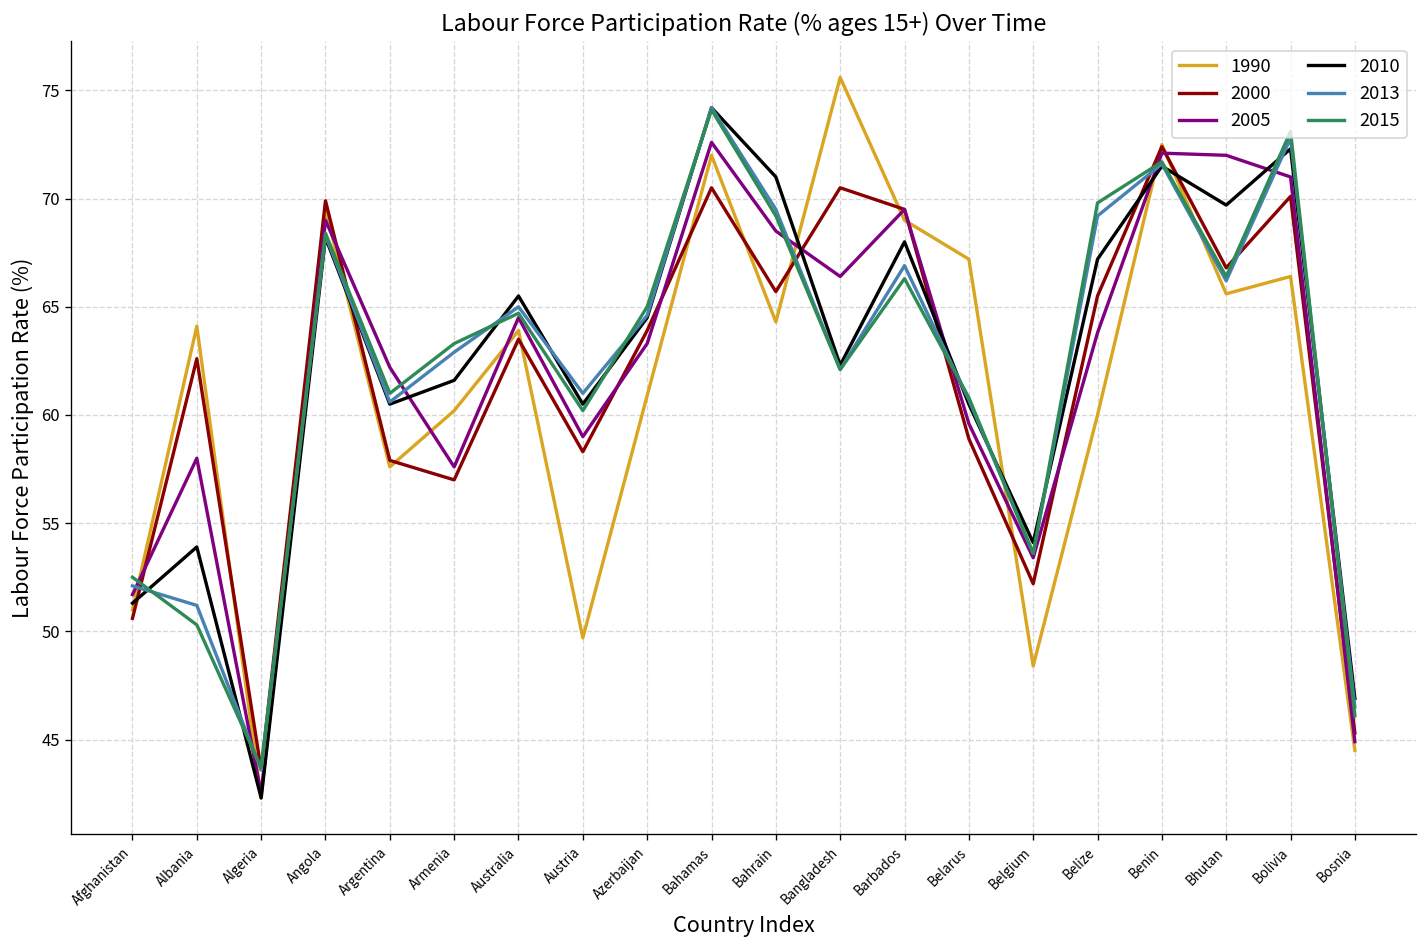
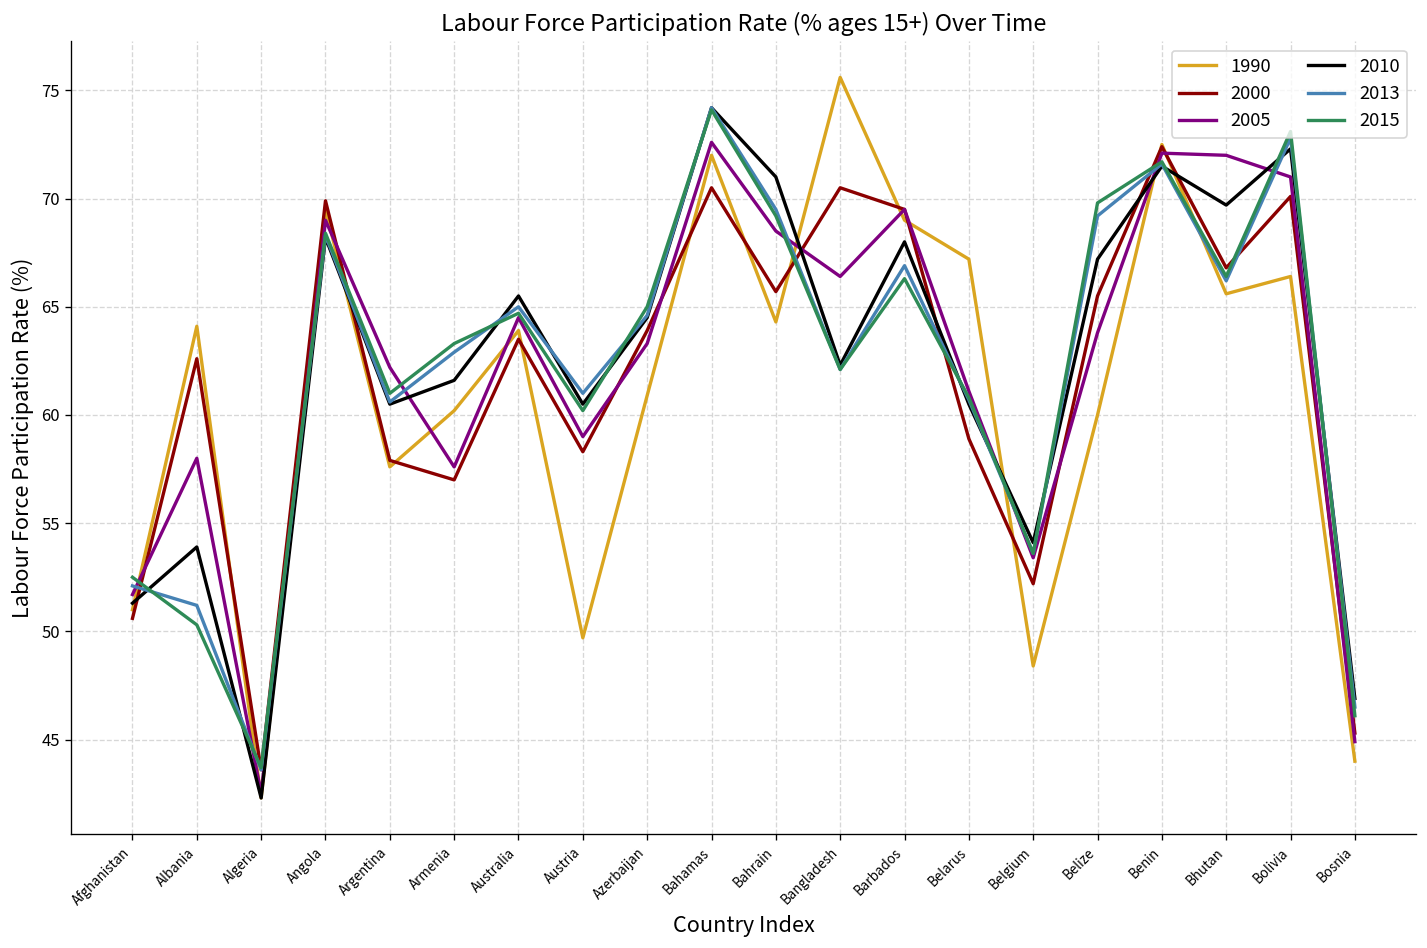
  {
    "1990": {
      "Afghanistan": 51.0,
      "Albania": 64.1,
      "Angola": 69.5,
      "Argentina": 57.6,
      "Armenia": 60.2,
      "Australia": 63.9,
      "Austria": 49.7,
      "Azerbaijan": 60.9,
      "Bahamas": 72.0,
      "Bahrain": 64.3,
      "Bangladesh": 75.6,
      "Barbados": 69.0,
      "Belarus": 67.2,
      "Belgium": 48.4,
      "Belize": 60.0,
      "Bhutan": 65.6,
      "Bolivia": 66.4,
-     "Bosnia": 44.5
+     "Bosnia": 44.0
    },
    "2000": {
      "Afghanistan": 50.6,
      "Albania": 62.6,
      "Angola": 69.9,
      "Argentina": 57.9,
      "Armenia": 57.0,
      "Australia": 63.5,
      "Austria": 58.3,
      "Azerbaijan": 63.9,
      "Bahamas": 70.5,
      "Bahrain": 65.7,
      "Bangladesh": 70.5,
      "Belarus": 58.9,
      "Belgium": 52.2,
      "Belize": 65.5,
      "Bhutan": 66.8,
      "Bolivia": 70.1,
      "Bosnia": 45.3
    },
    "2005": {
      "Afghanistan": 51.7,
      "Albania": 58.0,
      "Algeria": 42.5,
      "Angola": 69.0,
      "Argentina": 62.2,
      "Armenia": 57.6,
      "Australia": 64.5,
      "Austria": 59.0,
      "Azerbaijan": 63.3,
      "Bahamas": 72.6,
      "Bahrain": 68.5,
      "Bangladesh": 66.4,
-     "Belarus": 59.6,
+     "Belarus": 61.1,
      "Belgium": 53.4,
      "Belize": 63.8,
      "Benin": 72.1,
      "Bhutan": 72.0,
      "Bolivia": 71.0,
      "Bosnia": 44.9
    },
    "2010": {
      "Afghanistan": 51.3,
      "Albania": 53.9,
      "Armenia": 61.6,
      "Australia": 65.5,
      "Austria": 60.5,
      "Bahrain": 71.0,
      "Bangladesh": 62.3,
      "Barbados": 68.0,
      "Belarus": 60.5,
      "Belgium": 54.1,
      "Belize": 67.2,
      "Bhutan": 69.7,
      "Bolivia": 72.3,
      "Bosnia": 46.9
    },
    "2013": {
      "Afghanistan": 52.1,
      "Albania": 51.2,
      "Armenia": 62.9,
      "Australia": 65.0,
      "Austria": 61.0,
      "Bahrain": 69.5,
      "Barbados": 66.9,
      "Belize": 69.2,
      "Bhutan": 66.2,
      "Bosnia": 46.5
    },
    "2015": {
      "Afghanistan": 52.5,
      "Albania": 50.3,
      "Argentina": 61.0,
      "Armenia": 63.3,
      "Australia": 64.7,
      "Austria": 60.2,
      "Azerbaijan": 65.0,
      "Bahrain": 69.2,
      "Barbados": 66.3,
      "Belize": 69.8,
      "Bhutan": 66.4,
      "Bosnia": 46.1
    }
  }
